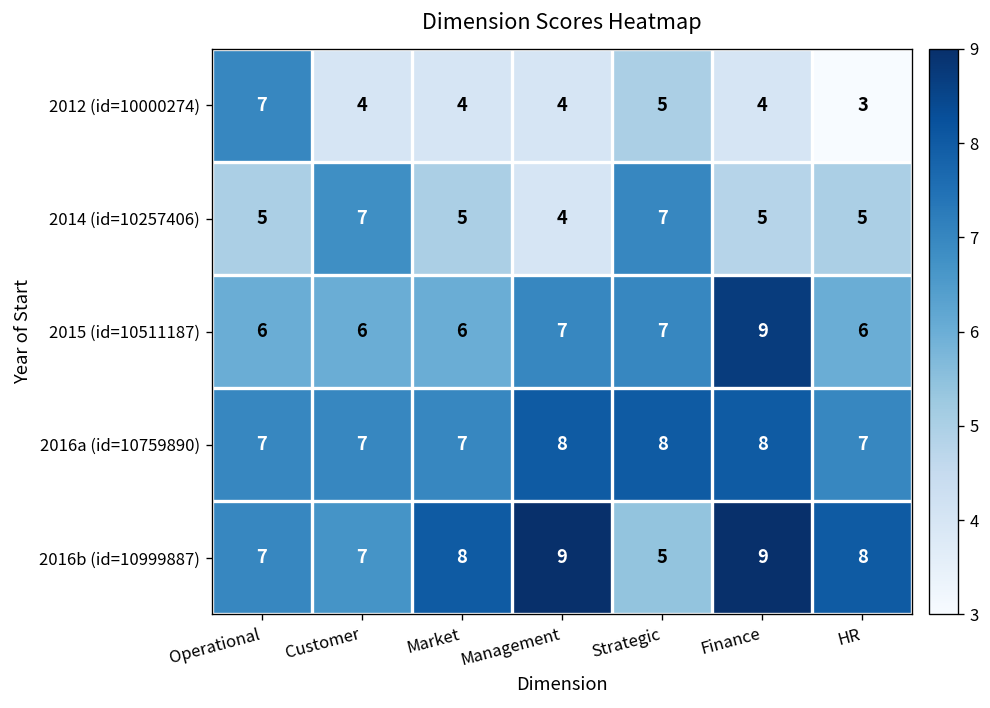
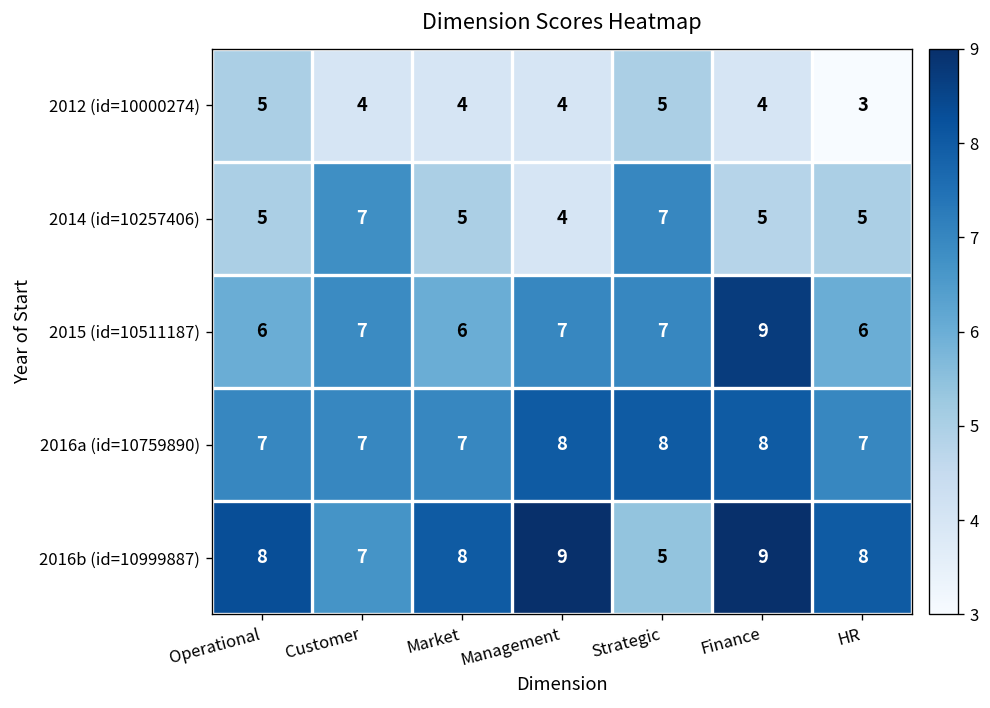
  {
    "2012 (id=10000274)": {
-     "Operational": 7,
+     "Operational": 5,
      "Customer": 4,
      "Market": 4,
      "Management": 4,
      "Strategic": 5,
      "Finance": 4,
      "HR": 3
    },
    "2014 (id=10257406)": {
      "Operational": 5,
      "Customer": 7,
      "Market": 5,
      "Management": 4,
      "Strategic": 7,
      "Finance": 5,
      "HR": 5
    },
    "2015 (id=10511187)": {
      "Operational": 6,
-     "Customer": 6,
+     "Customer": 7,
      "Market": 6,
      "Management": 7,
      "Strategic": 7,
      "Finance": 9,
      "HR": 6
    },
    "2016a (id=10759890)": {
      "Operational": 7,
      "Customer": 7,
      "Market": 7,
      "Management": 8,
      "Strategic": 8,
      "Finance": 8,
      "HR": 7
    },
    "2016b (id=10999887)": {
-     "Operational": 7,
+     "Operational": 8,
      "Customer": 7,
      "Market": 8,
      "Management": 9,
      "Strategic": 5,
      "Finance": 9,
      "HR": 8
    }
  }
